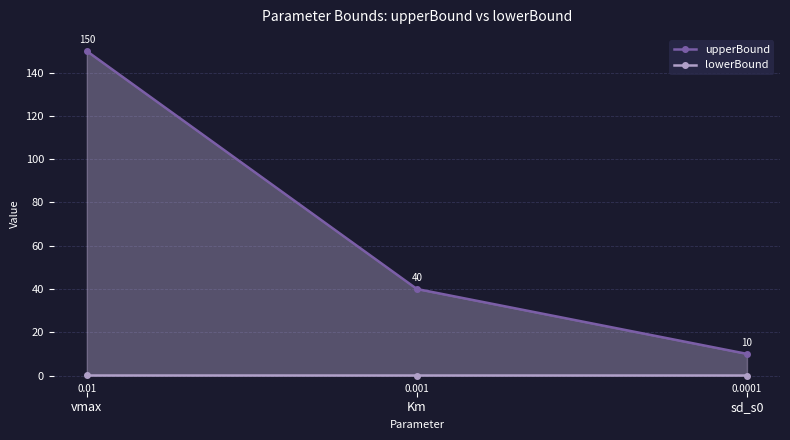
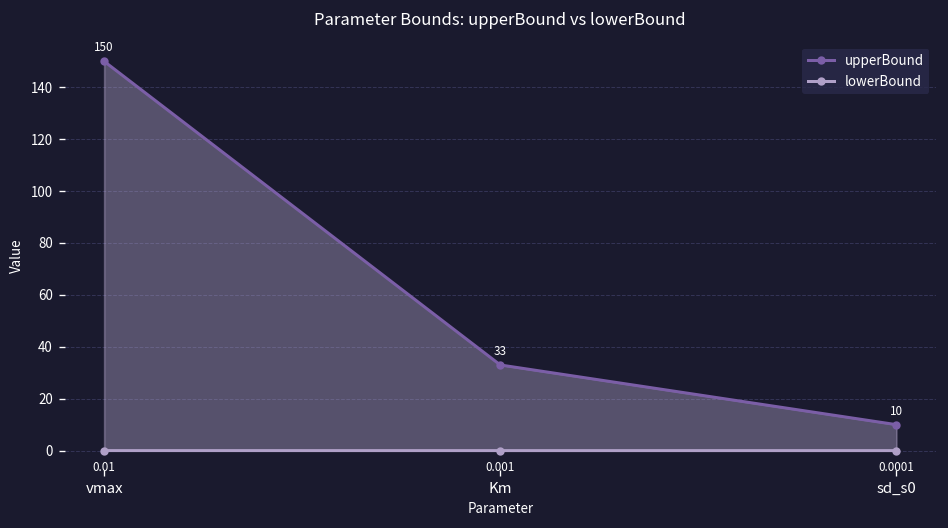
  {
    "upperBound": {
      "vmax": 150,
-     "Km": 40,
+     "Km": 33,
      "sd_s0": 10
    },
    "lowerBound": {
      "vmax": 0.01,
      "Km": 0.001,
      "sd_s0": 0.0001
    }
  }
